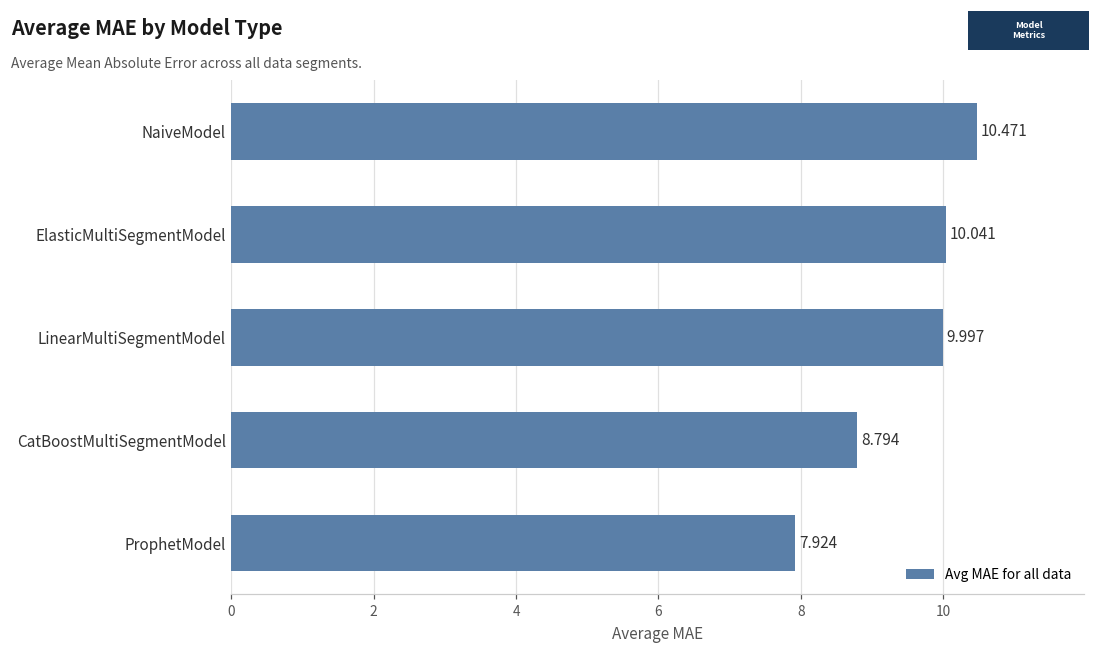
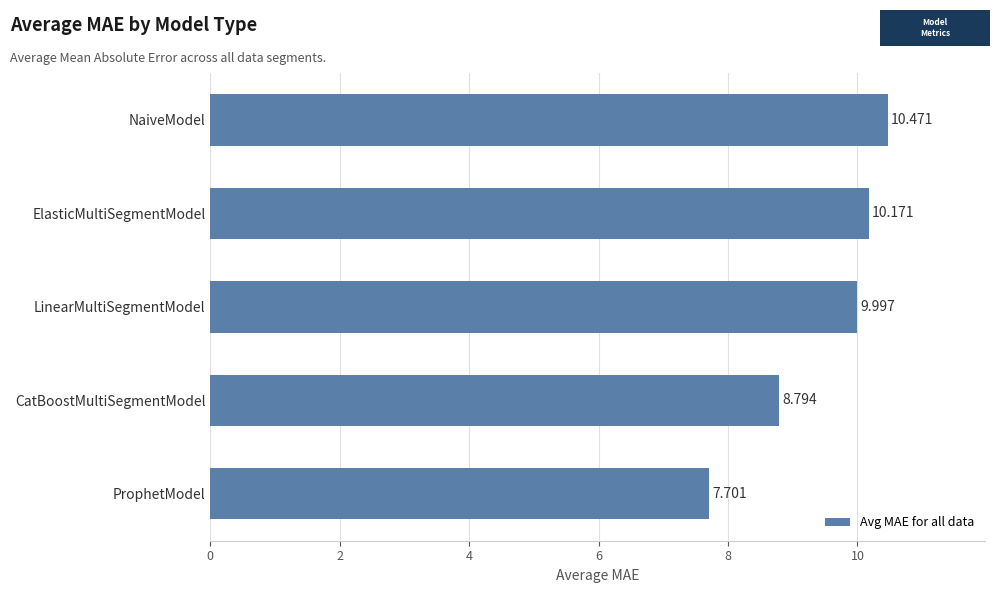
  {
    "NaiveModel": 10.471,
-   "ElasticMultiSegmentModel": 10.041,
+   "ElasticMultiSegmentModel": 10.171,
    "LinearMultiSegmentModel": 9.997,
    "CatBoostMultiSegmentModel": 8.794,
-   "ProphetModel": 7.924
+   "ProphetModel": 7.701
  }
